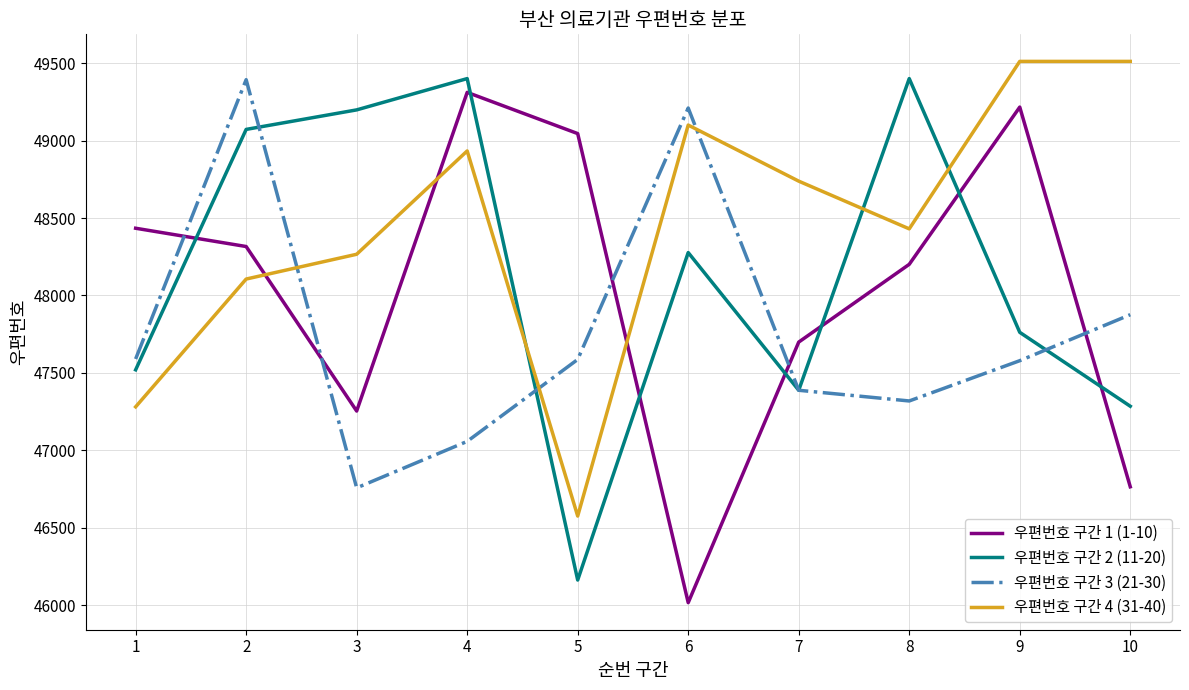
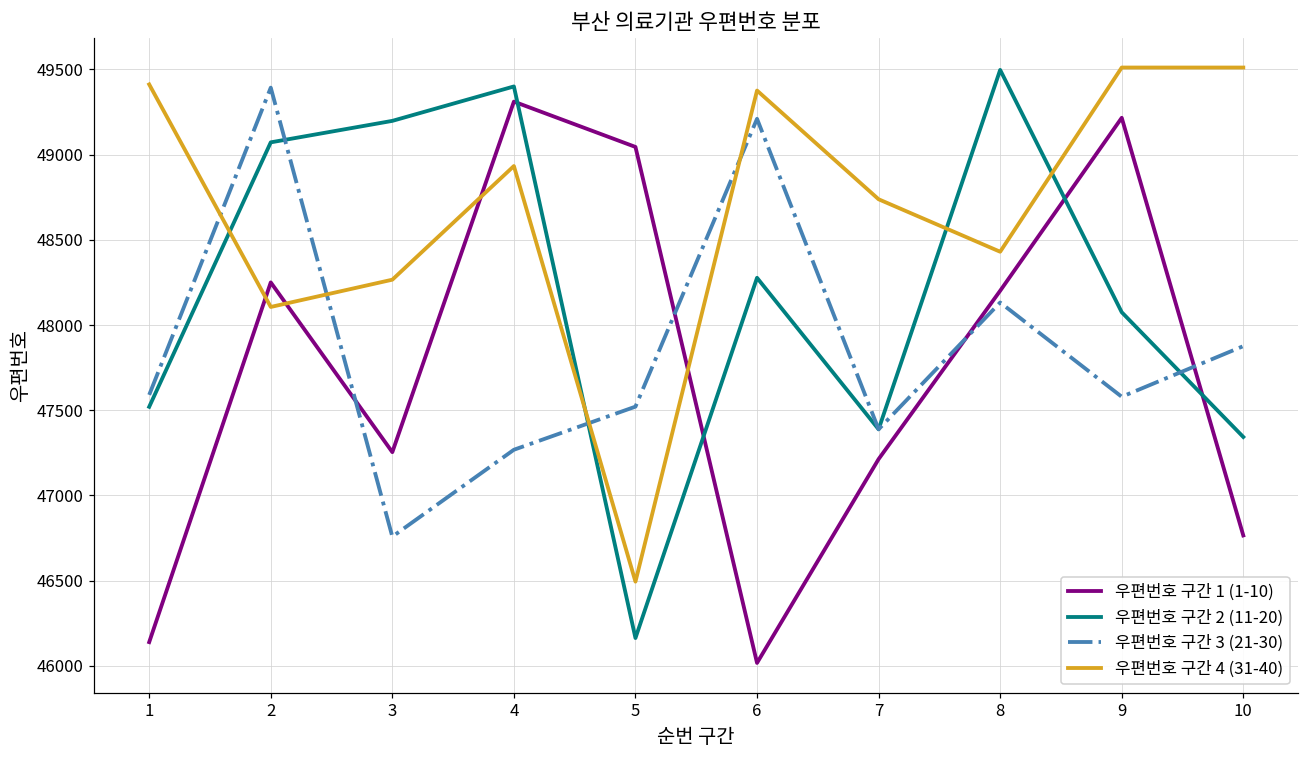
  {
    "우편번호 구간 1 (1-10)": {
-     "1": 48430,
-     "2": 48320,
+     "1": 46140,
+     "2": 48250,
      "3": 47250,
      "4": 49310,
      "5": 49050,
      "6": 46020,
-     "7": 47700,
+     "7": 47210,
      "8": 48200,
      "9": 49220,
      "10": 46770
    },
    "우편번호 구간 2 (11-20)": {
      "1": 47520,
      "2": 49070,
      "3": 49200,
      "4": 49400,
      "5": 46160,
      "6": 48280,
-     "8": 49400,
-     "9": 47760,
-     "10": 47290
+     "8": 49500,
+     "9": 48080,
+     "10": 47340
    },
    "우편번호 구간 3 (21-30)": {
      "1": 47590,
      "2": 49390,
      "3": 46760,
-     "4": 47060,
-     "5": 47590,
+     "4": 47270,
+     "5": 47520,
      "6": 49210,
-     "8": 47320,
+     "8": 48130,
      "9": 47580,
      "10": 47880
    },
    "우편번호 구간 4 (31-40)": {
-     "1": 47280,
+     "1": 49410,
      "2": 48110,
      "3": 48270,
      "4": 48930,
-     "5": 46580,
-     "6": 49100,
+     "5": 46490,
+     "6": 49380,
      "7": 48740,
      "8": 48430,
      "9": 49510,
      "10": 49510
    }
  }
